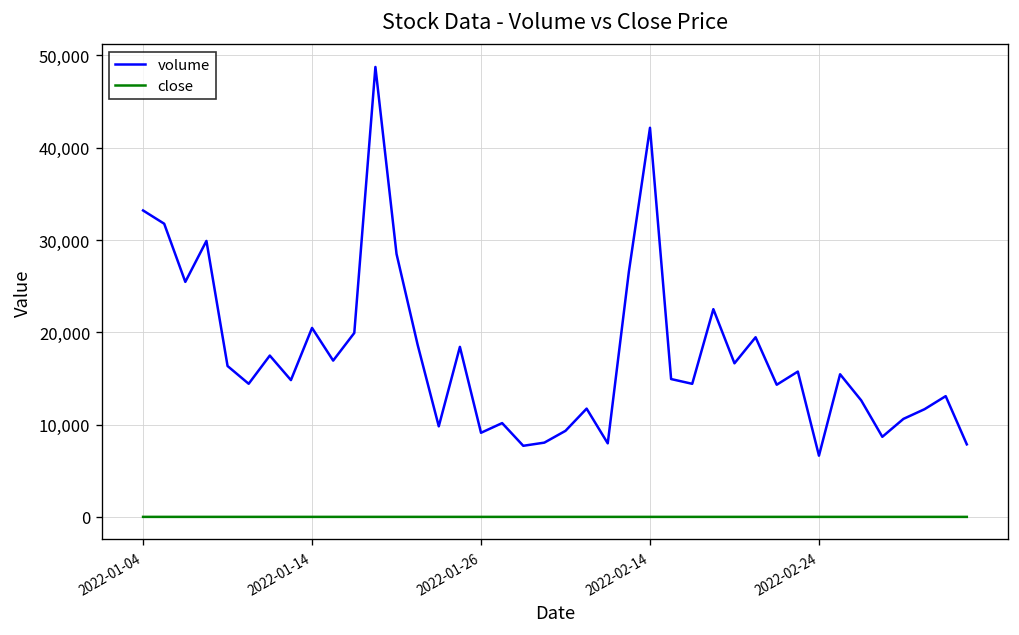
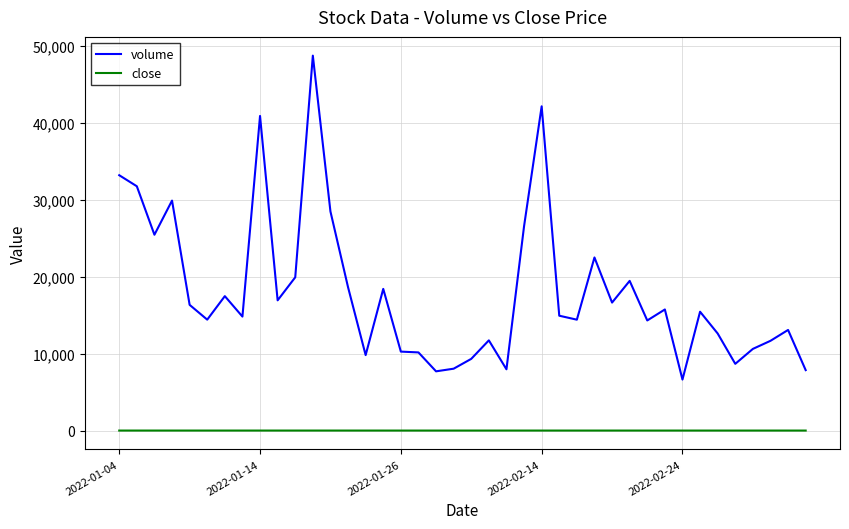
  {
    "volume": {
      "2022-01-04": "33,000",
-     "2022-01-14": "20,000",
-     "2022-01-26": "9,000",
+     "2022-01-14": "41,000",
+     "2022-01-26": "10,000",
      "2022-02-14": "42,000",
      "2022-02-24": "7,000"
    },
    "close": {
      "2022-01-04": "0",
      "2022-01-14": "0",
      "2022-01-26": "0",
      "2022-02-14": "0",
      "2022-02-24": "0"
    }
  }
